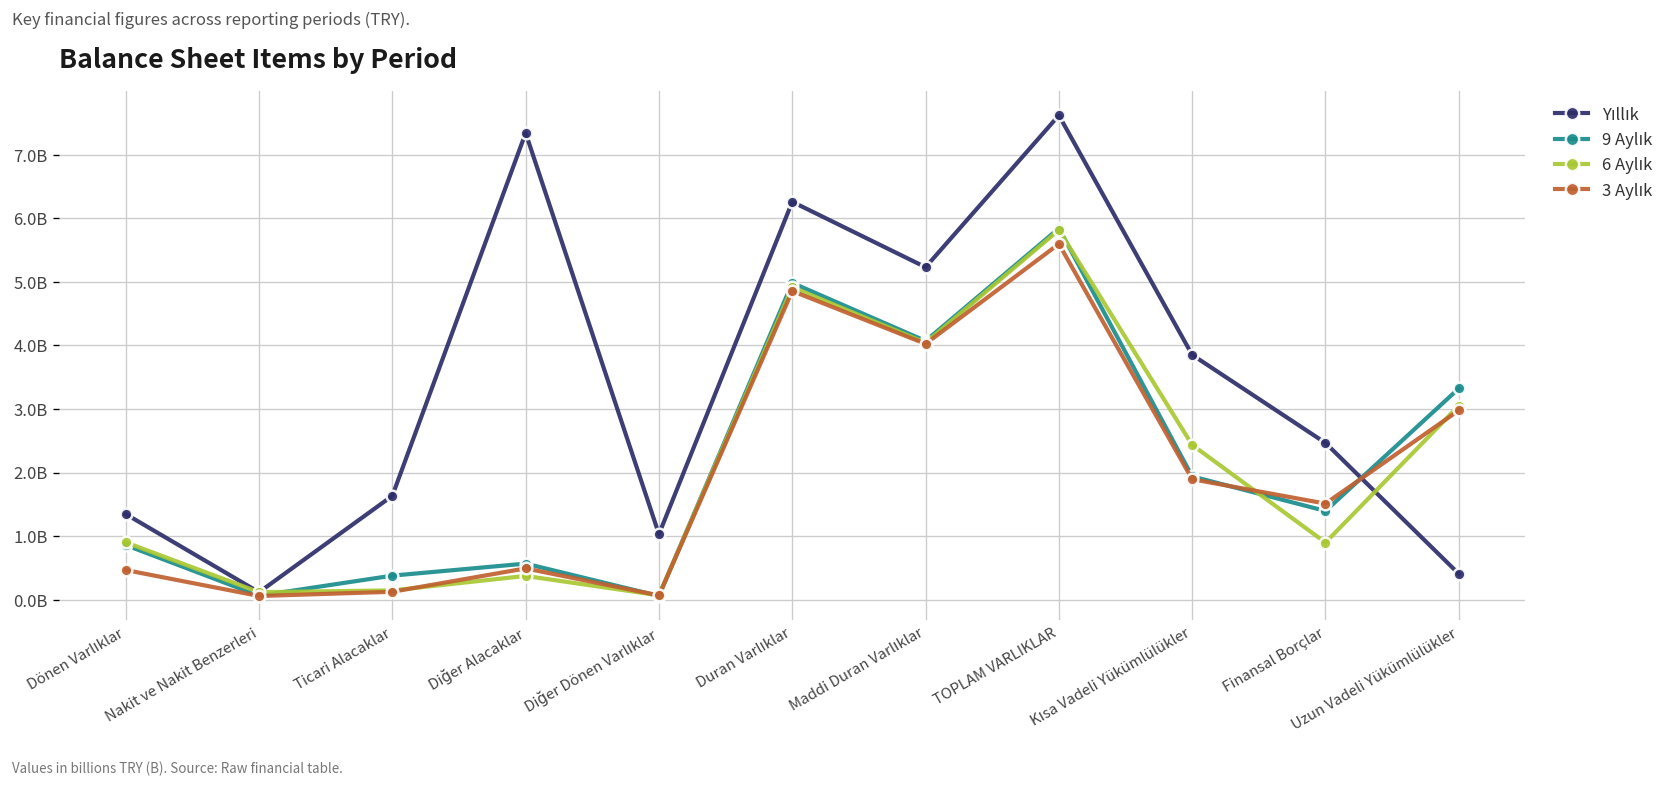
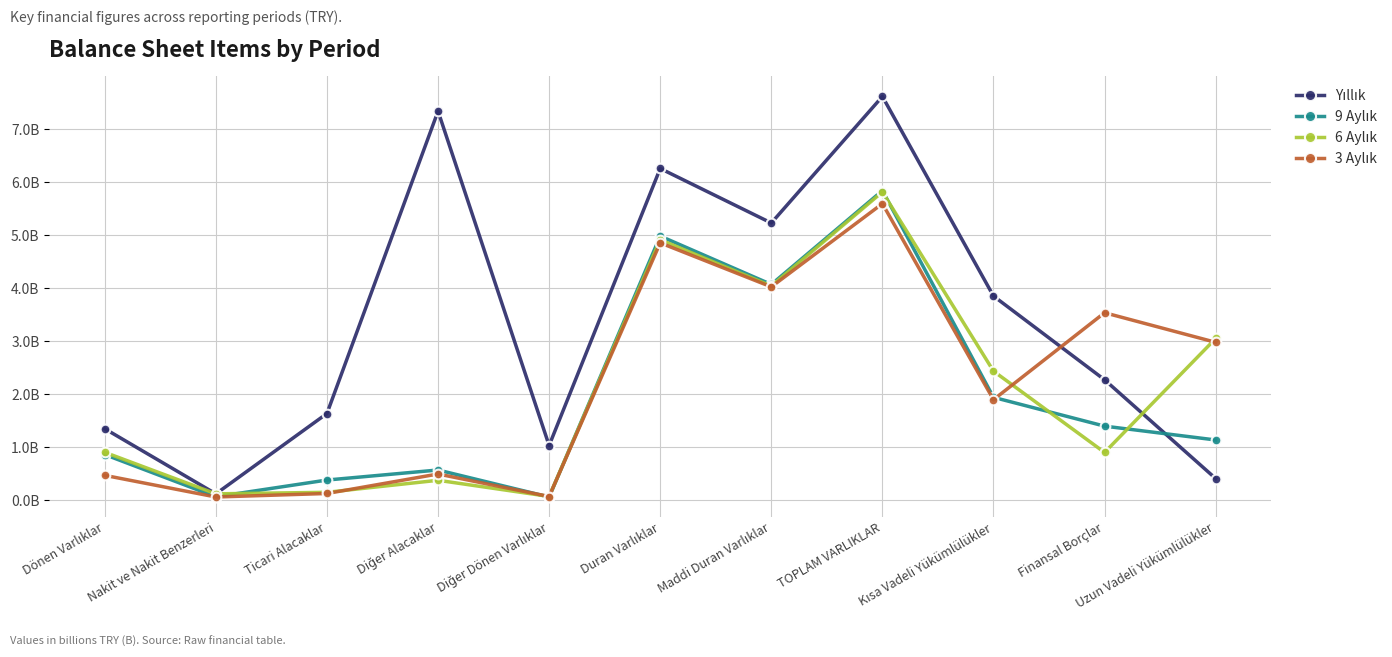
  {
    "Yıllık": {
      "Dönen Varlıklar": 1300000000,
      "Ticari Alacaklar": 1600000000,
      "Diğer Alacaklar": 7300000000,
      "Diğer Dönen Varlıklar": 1000000000,
      "Duran Varlıklar": 6300000000,
      "Maddi Duran Varlıklar": 5200000000,
      "TOPLAM VARLIKLAR": 7600000000,
      "Kısa Vadeli Yükümlülükler": 3900000000,
-     "Finansal Borçlar": 2500000000,
+     "Finansal Borçlar": 2300000000,
      "Uzun Vadeli Yükümlülükler": 400000000
    },
    "9 Aylık": {
      "Ticari Alacaklar": 400000000,
      "Diğer Alacaklar": 600000000,
      "Duran Varlıklar": 5000000000,
      "Finansal Borçlar": 1400000000,
-     "Uzun Vadeli Yükümlülükler": 3300000000
+     "Uzun Vadeli Yükümlülükler": 1100000000
    },
    "6 Aylık": {
      "Diğer Alacaklar": 400000000,
      "Duran Varlıklar": 4900000000,
      "Kısa Vadeli Yükümlülükler": 2400000000,
      "Finansal Borçlar": 900000000,
      "Uzun Vadeli Yükümlülükler": 3100000000
    },
    "3 Aylık": {
      "Dönen Varlıklar": 500000000,
      "Diğer Alacaklar": 500000000,
      "Duran Varlıklar": 4900000000,
      "TOPLAM VARLIKLAR": 5600000000,
-     "Finansal Borçlar": 1500000000,
+     "Finansal Borçlar": 3500000000,
      "Uzun Vadeli Yükümlülükler": 3000000000
    }
  }
